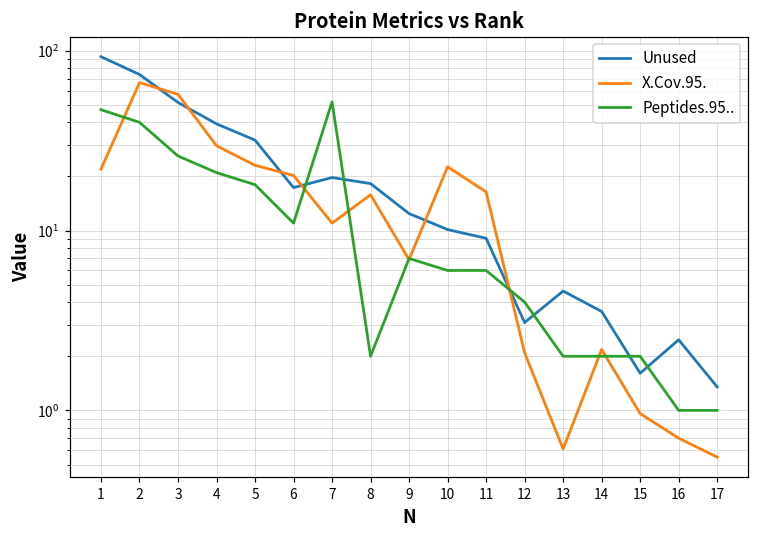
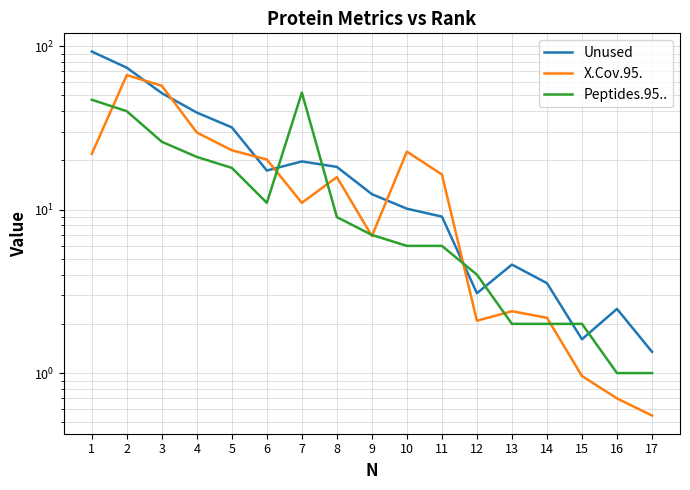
  {
    "Unused": {
      "1": 90,
      "2": 70,
      "3": 52,
      "4": 39,
      "5": 32,
      "6": 17,
      "7": 20,
      "8": 18,
      "9": 12,
      "10": 10,
      "11": 9,
      "12": 3.1,
      "13": 4.6,
      "14": 3.6,
      "15": 1.6,
      "16": 2.5,
      "17": 1.4
    },
    "X.Cov.95.": {
      "1": 22,
      "2": 67,
      "3": 57,
      "4": 30,
      "5": 23,
      "6": 20,
      "7": 11,
      "8": 16,
      "10": 23,
      "11": 16,
      "12": 2.1,
-     "13": 0.61,
+     "13": 2.4,
      "14": 2.2,
      "15": 1.0,
      "16": 0.70,
      "17": 0.55
    },
    "Peptides.95..": {
      "1": 47,
      "2": 40,
      "3": 26,
      "4": 21,
      "5": 18,
      "6": 11,
      "7": 52,
-     "8": 2,
+     "8": 9,
      "10": 6,
      "11": 6,
      "12": 4,
      "13": 2,
      "14": 2,
      "15": 2,
      "16": 1,
      "17": 1
    }
  }
